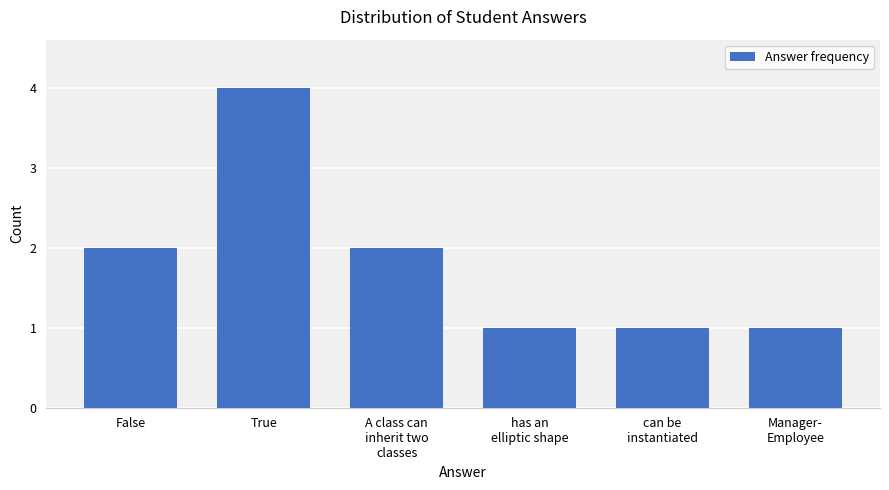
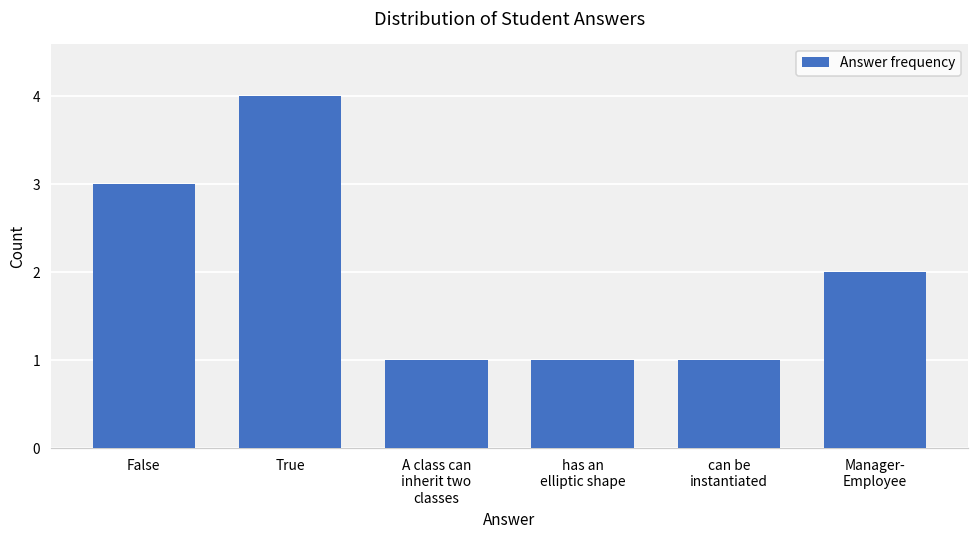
  {
-   "False": 2,
+   "False": 3,
    "True": 4,
-   "A class can inherit two classes": 2,
+   "A class can inherit two classes": 1,
    "has an elliptic shape": 1,
    "can be instantiated": 1,
-   "Manager- Employee": 1
+   "Manager- Employee": 2
  }
